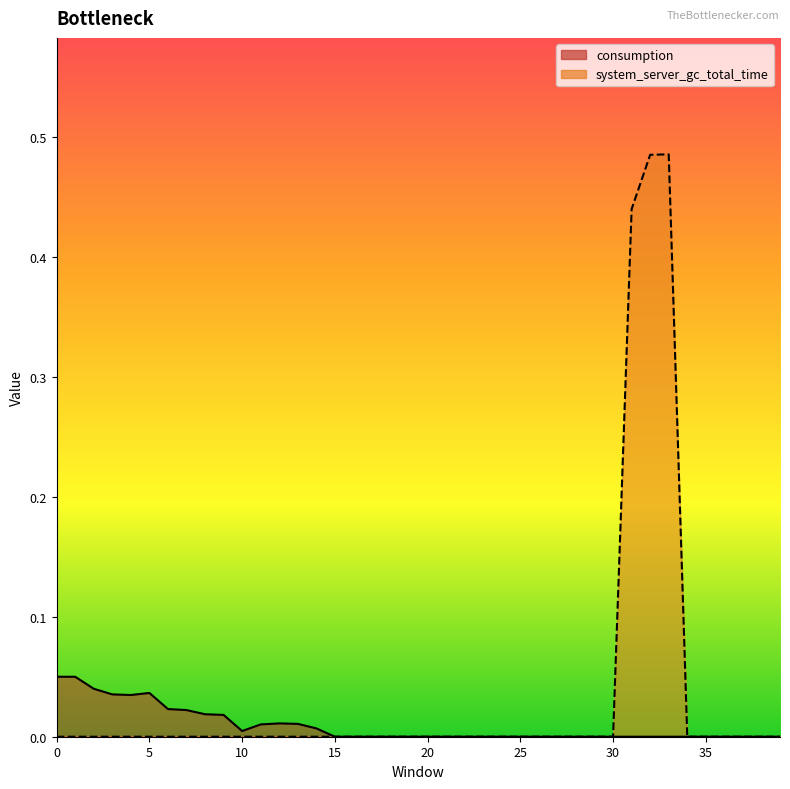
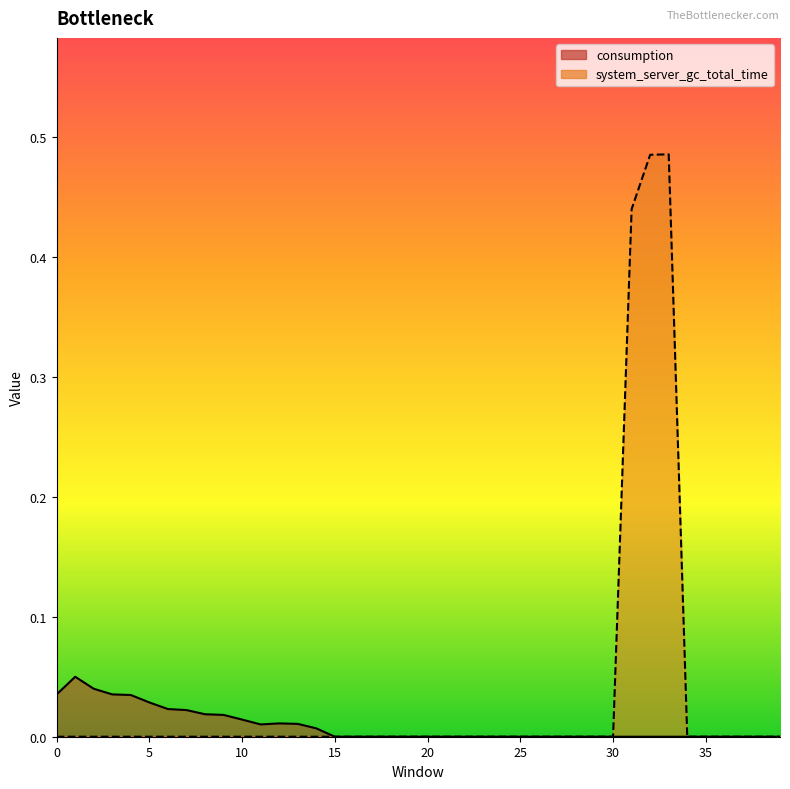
  {
    "consumption": {
-     "0": 0.050,
-     "5": 0.037,
-     "10": 0.005
+     "0": 0.035,
+     "5": 0.029,
+     "10": 0.014
    },
    "system_server_gc_total_time": {
      "0": 0.000,
      "5": 0.000,
      "10": 0.000
    }
  }
